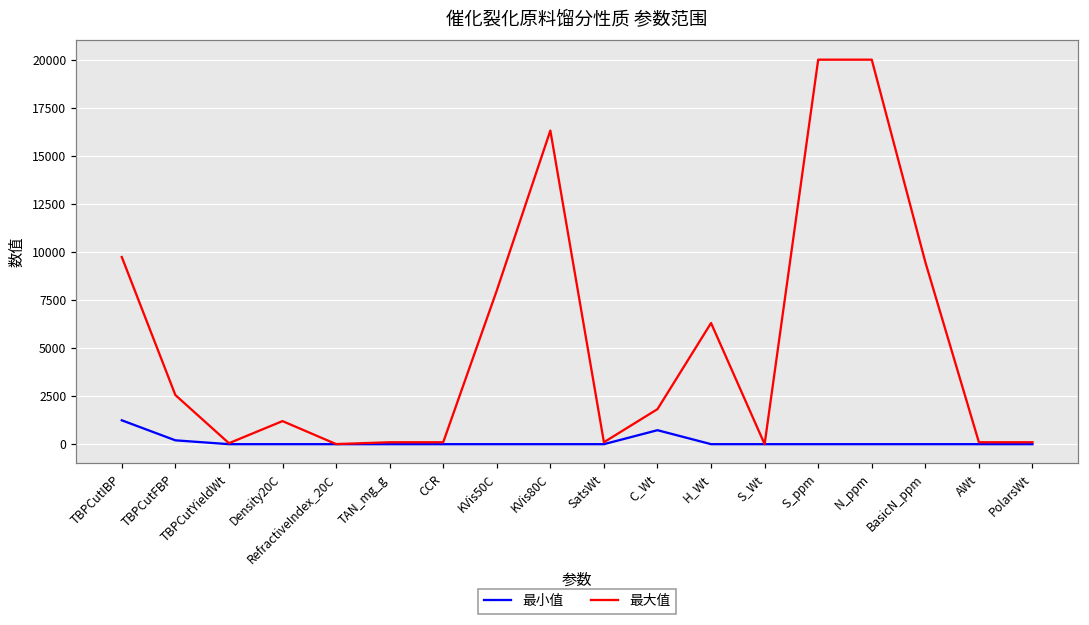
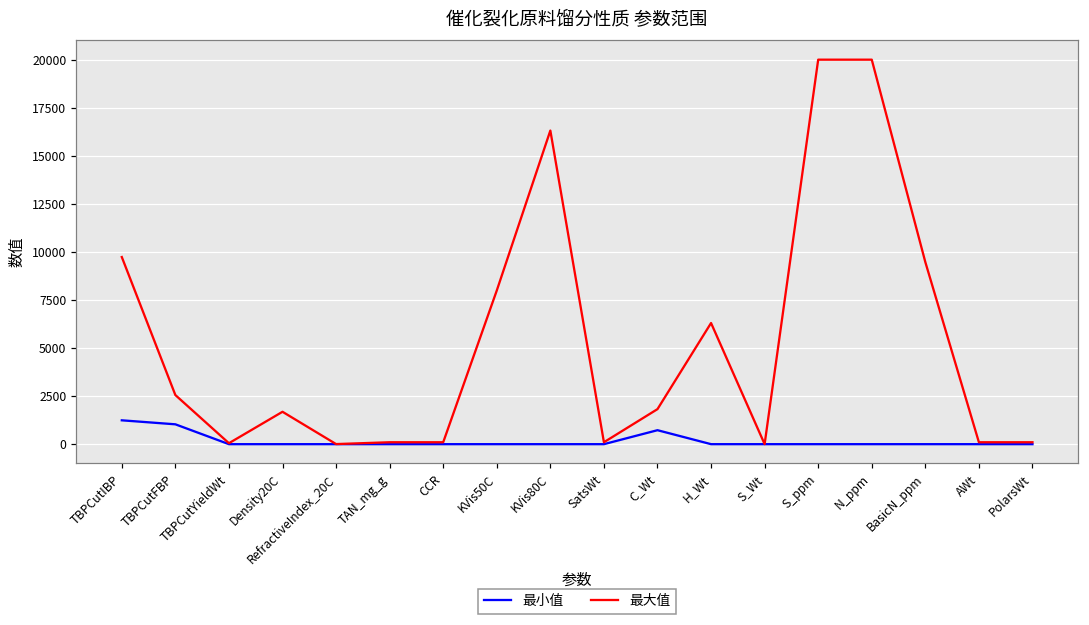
  {
    "最小值": {
      "TBPCutIBP": 1200,
-     "TBPCutFBP": 200,
+     "TBPCutFBP": 1000,
      "Density20C": 0,
      "KVis50C": 0,
      "KVis80C": 0,
      "C_Wt": 700,
      "H_Wt": 0,
      "S_ppm": 0,
      "N_ppm": 0,
      "BasicN_ppm": 0
    },
    "最大值": {
      "TBPCutIBP": 9700,
      "TBPCutFBP": 2600,
-     "Density20C": 1200,
+     "Density20C": 1700,
      "KVis50C": 8000,
      "KVis80C": 16300,
      "C_Wt": 1800,
      "H_Wt": 6300,
      "S_ppm": 20000,
      "N_ppm": 20000,
      "BasicN_ppm": 9500
    }
  }
